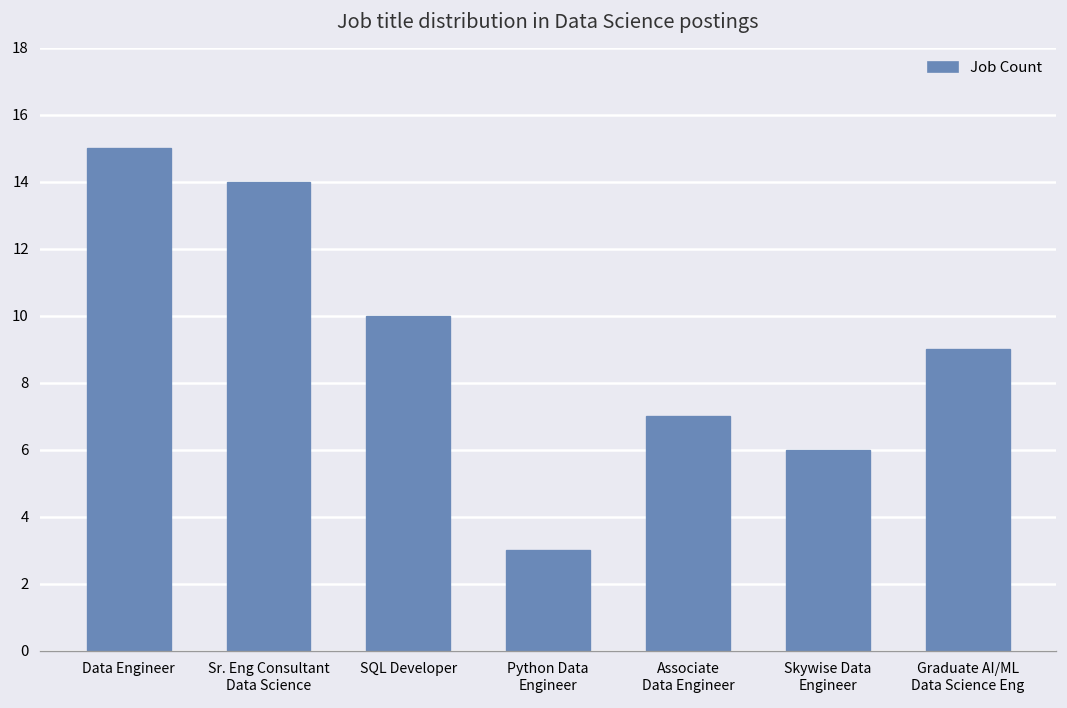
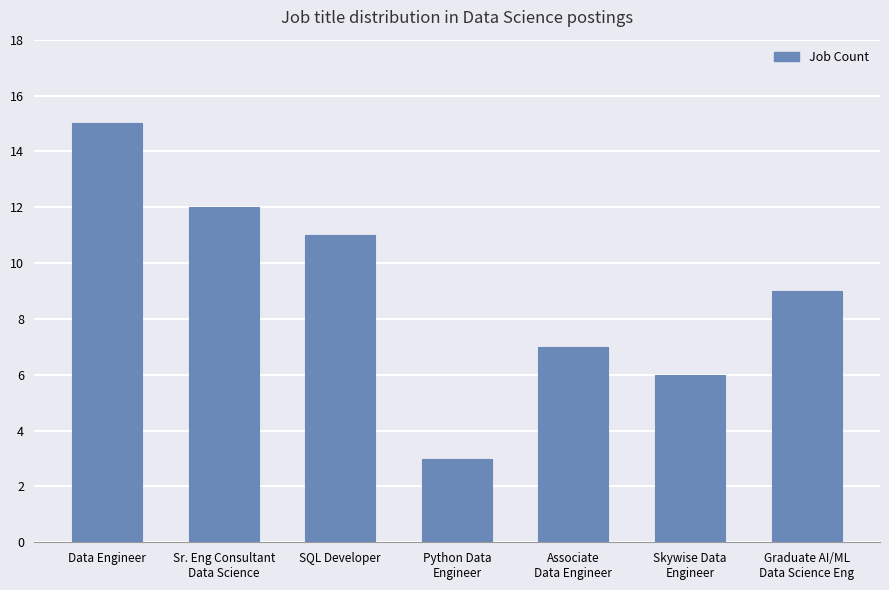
  {
    "Data Engineer": 15,
-   "Sr. Eng Consultant Data Science": 14,
-   "SQL Developer": 10,
+   "Sr. Eng Consultant Data Science": 12,
+   "SQL Developer": 11,
    "Python Data Engineer": 3,
    "Associate Data Engineer": 7,
    "Skywise Data Engineer": 6,
    "Graduate AI/ML Data Science Eng": 9
  }
